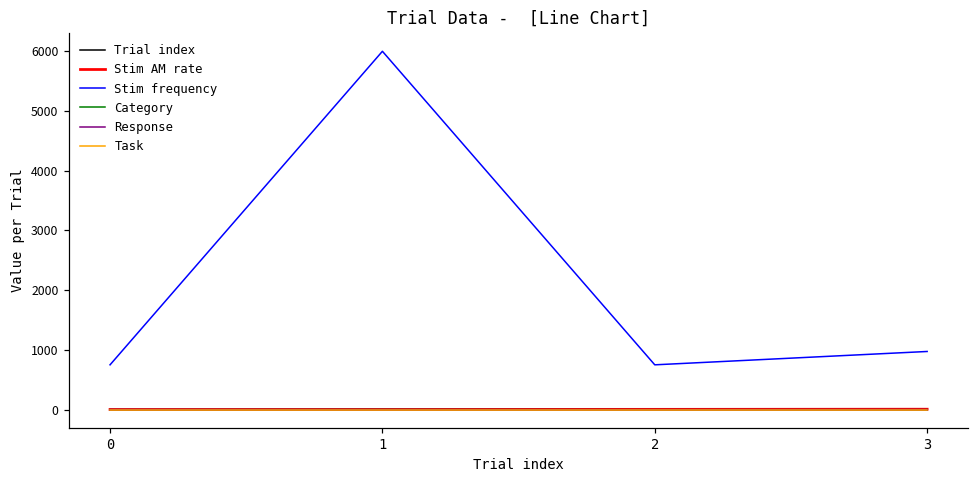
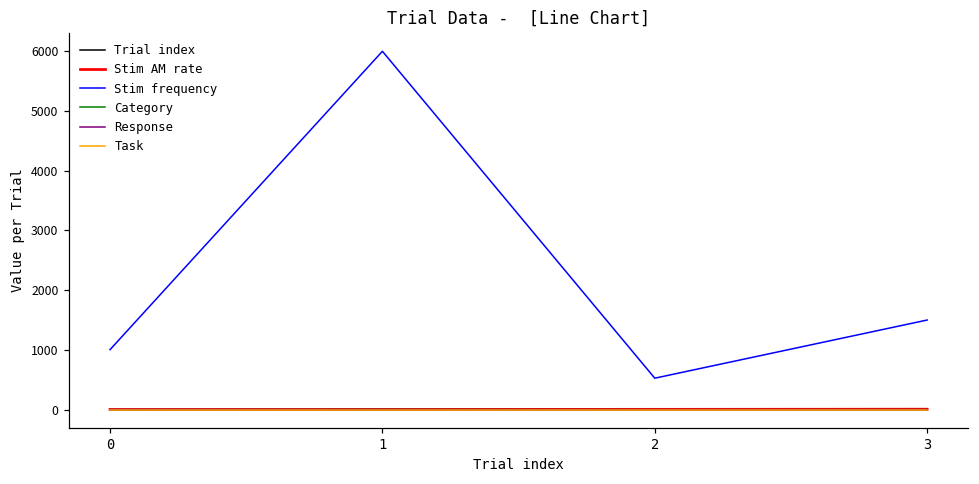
  {
    "Task": {
      "0": 0,
      "1": 0,
      "2": 0,
      "3": 0
    },
    "Stim frequency": {
-     "0": 800,
+     "0": 1000,
      "1": 6000,
-     "2": 800,
-     "3": 1000
+     "2": 500,
+     "3": 1500
    }
  }
